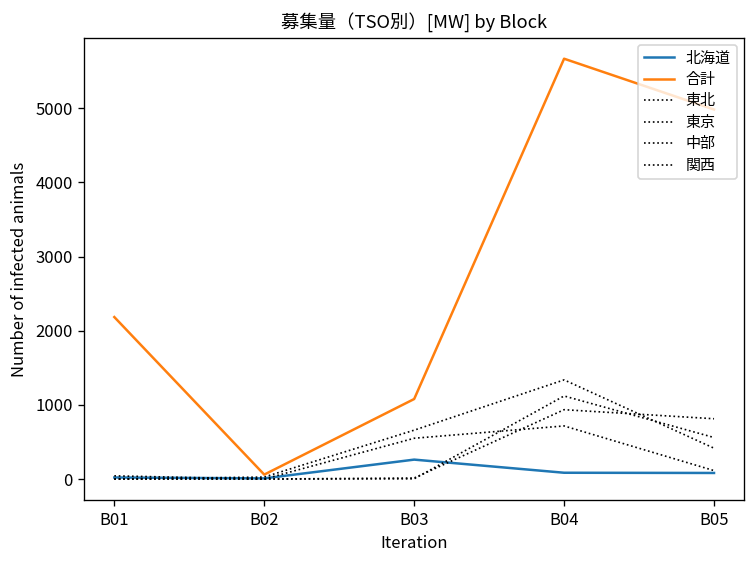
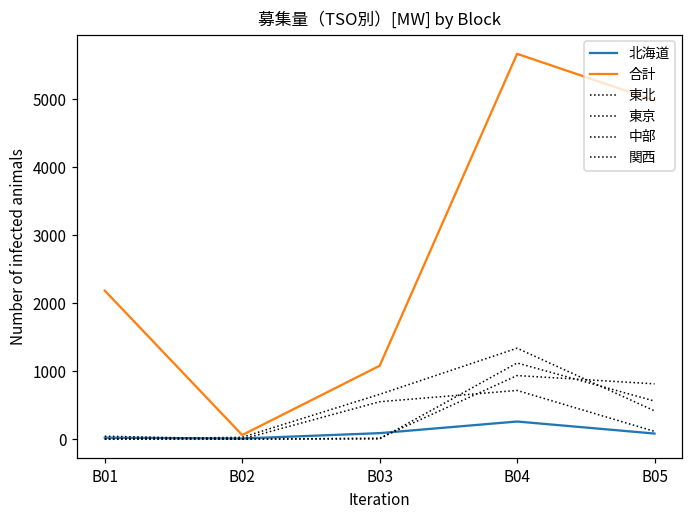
  {
    "北海道": {
-     "B03": 300,
-     "B04": 100
+     "B03": 100,
+     "B04": 300
    },
    "合計": {
      "B01": 2200,
      "B03": 1100,
      "B04": 5700
    }
  }
